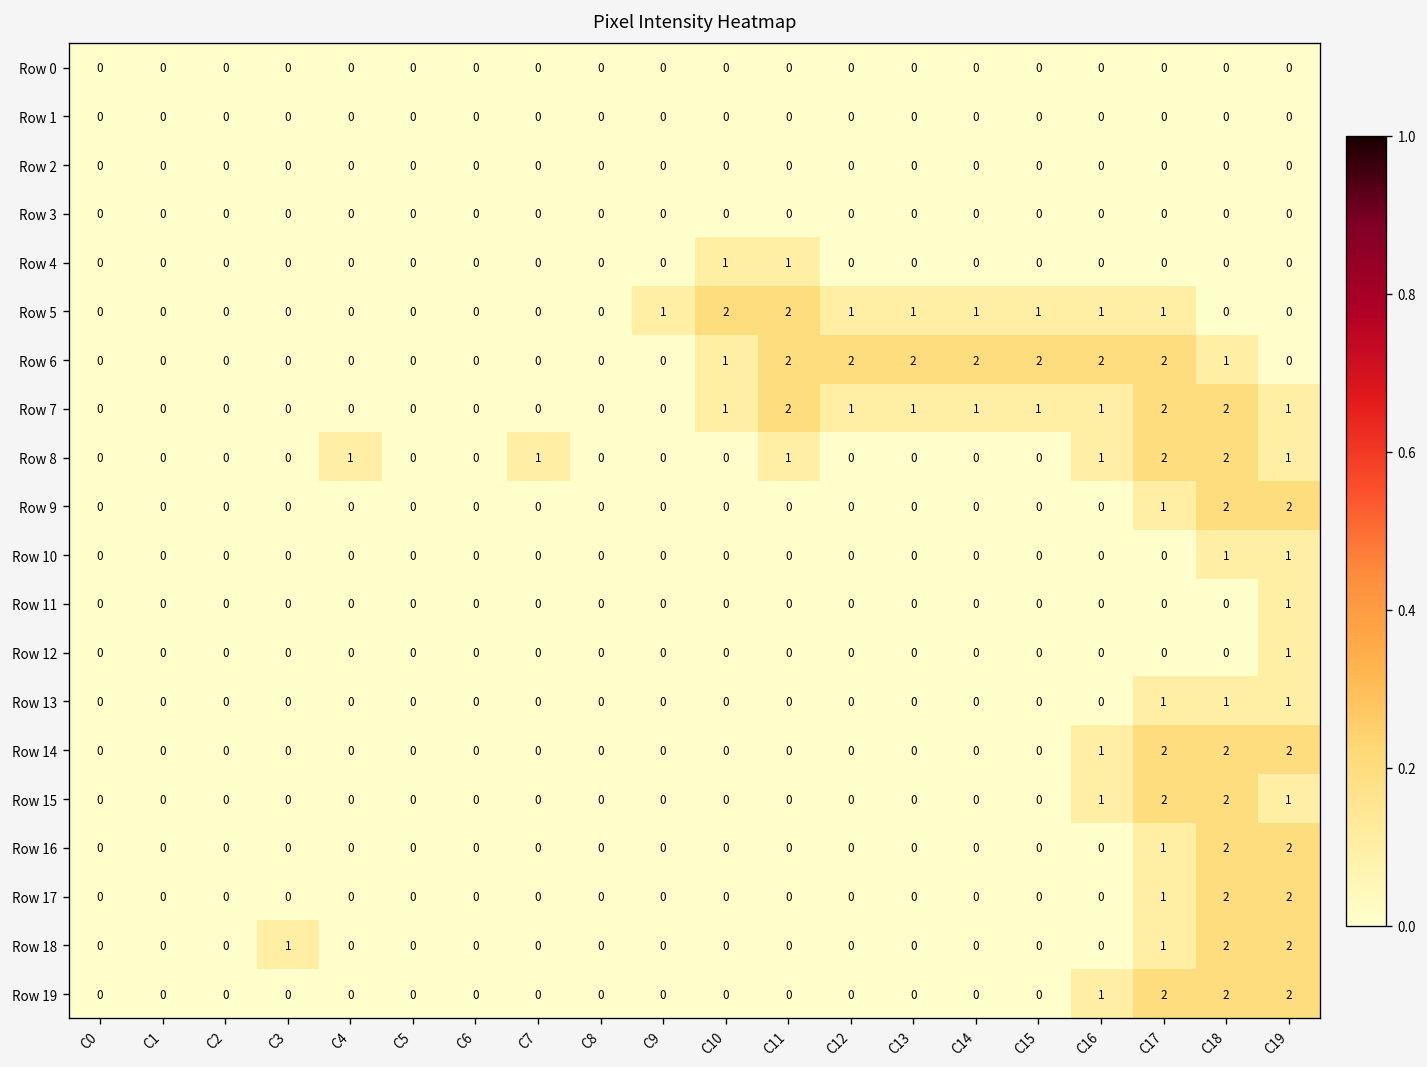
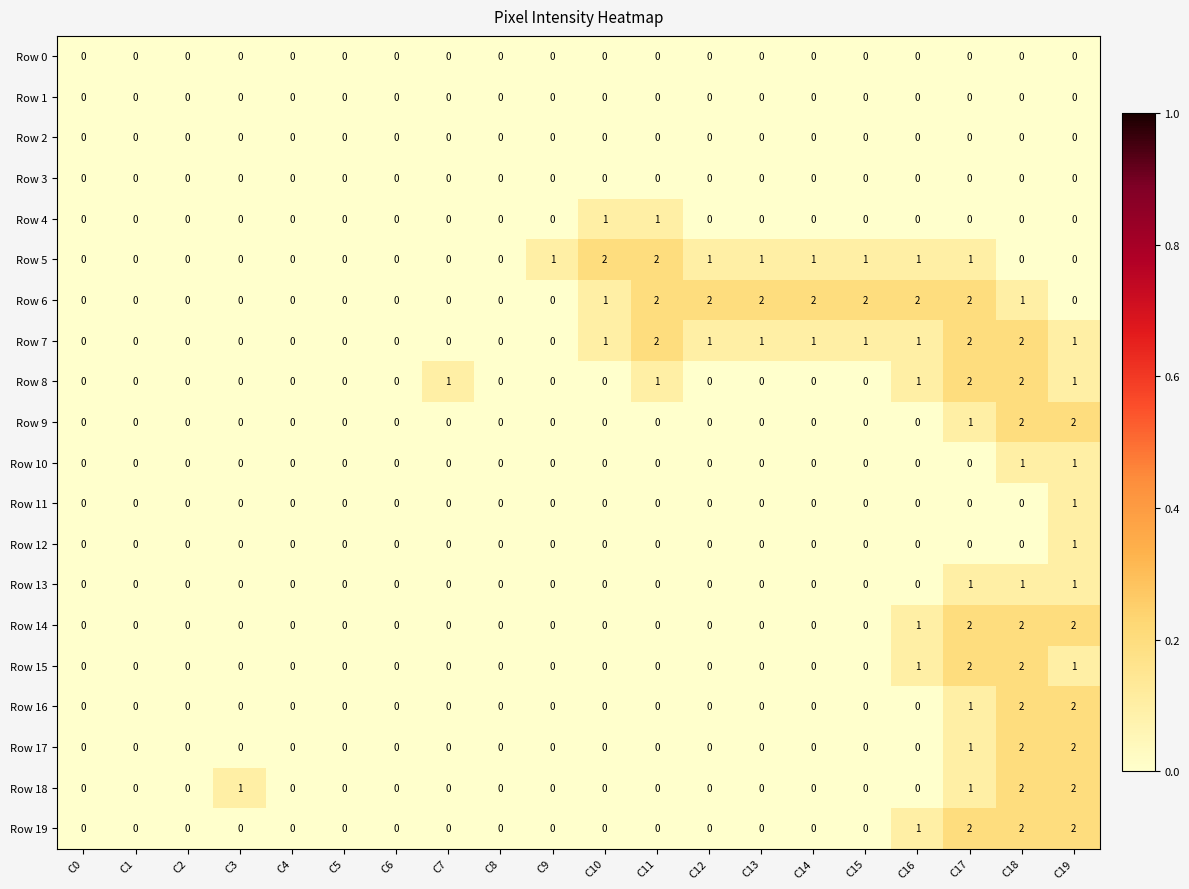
  {
    "Row 8": {
      "C0": 0,
      "C1": 0,
      "C2": 0,
      "C3": 0,
-     "C4": 1,
+     "C4": 0,
      "C5": 0,
      "C6": 0,
      "C7": 1,
      "C8": 0,
      "C9": 0,
      "C10": 0,
      "C11": 1,
      "C12": 0,
      "C13": 0,
      "C14": 0,
      "C15": 0,
      "C16": 1,
      "C17": 2,
      "C18": 2,
      "C19": 1
    }
  }
